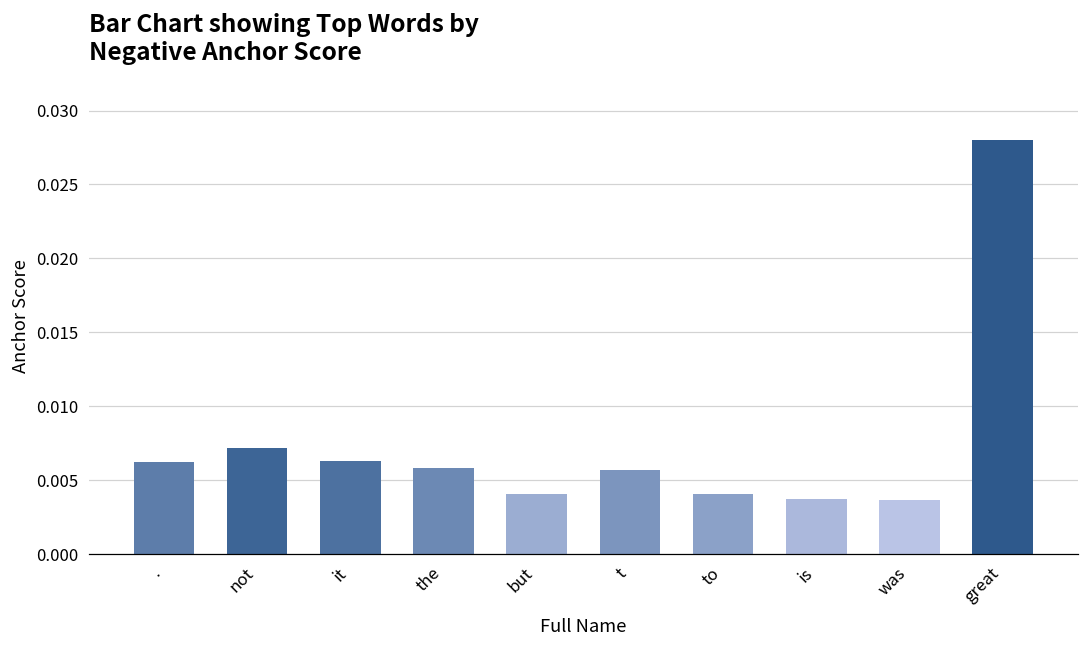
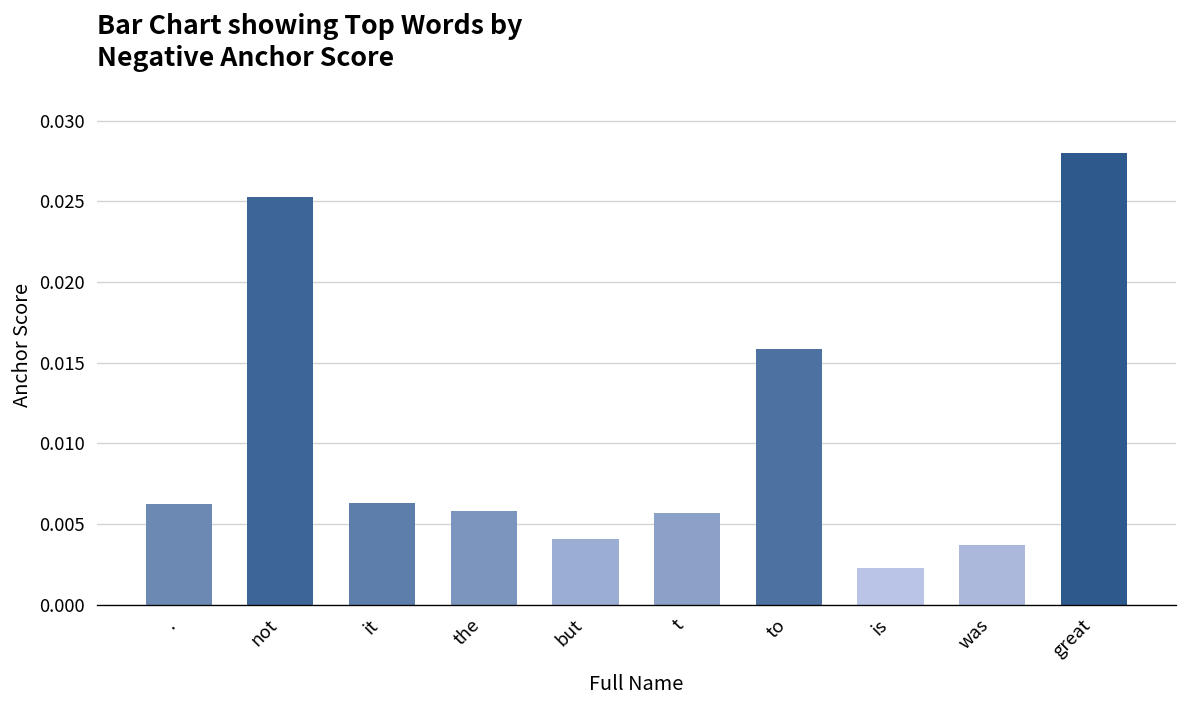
  {
    ".": 0.0062,
-   "not": 0.0072,
+   "not": 0.0253,
    "it": 0.0063,
    "the": 0.0058,
    "but": 0.0041,
    "t": 0.0057,
-   "to": 0.0041,
-   "is": 0.0037,
+   "to": 0.0158,
+   "is": 0.0022,
    "was": 0.0037,
    "great": 0.0280
  }
